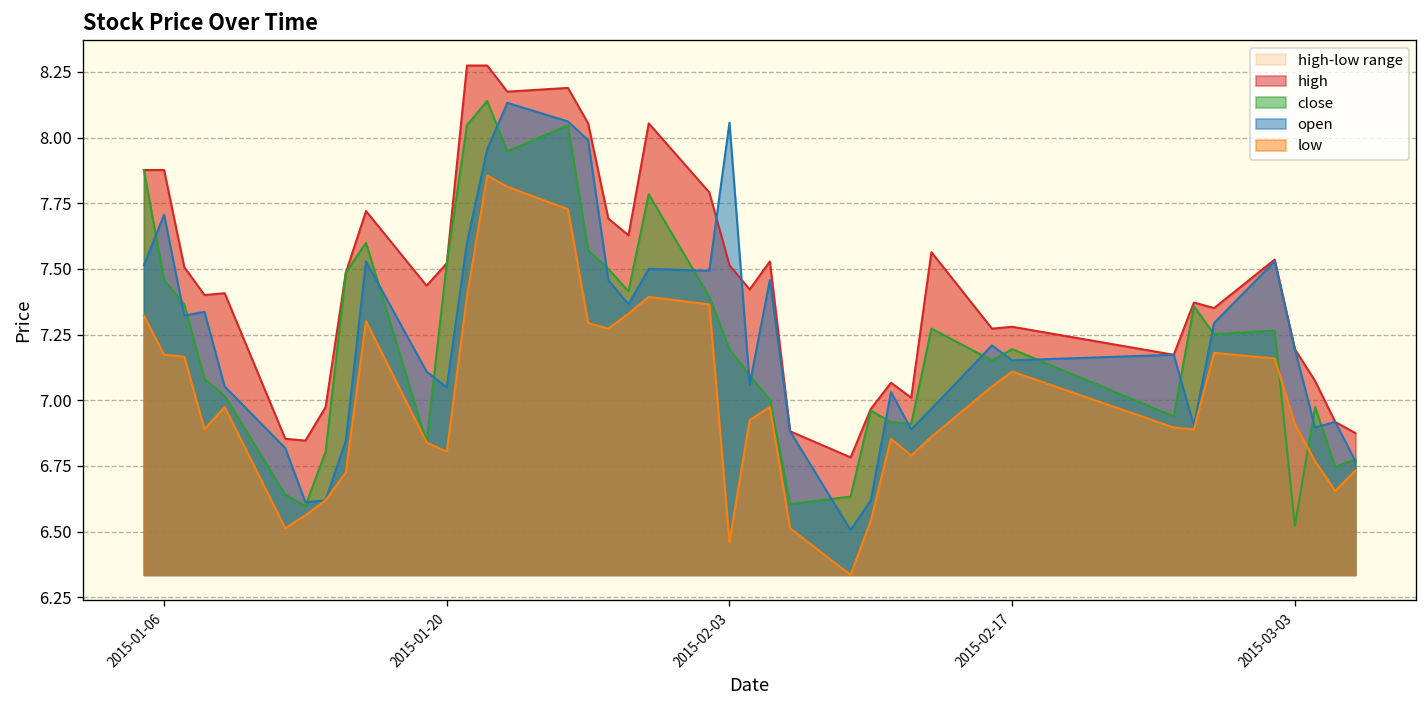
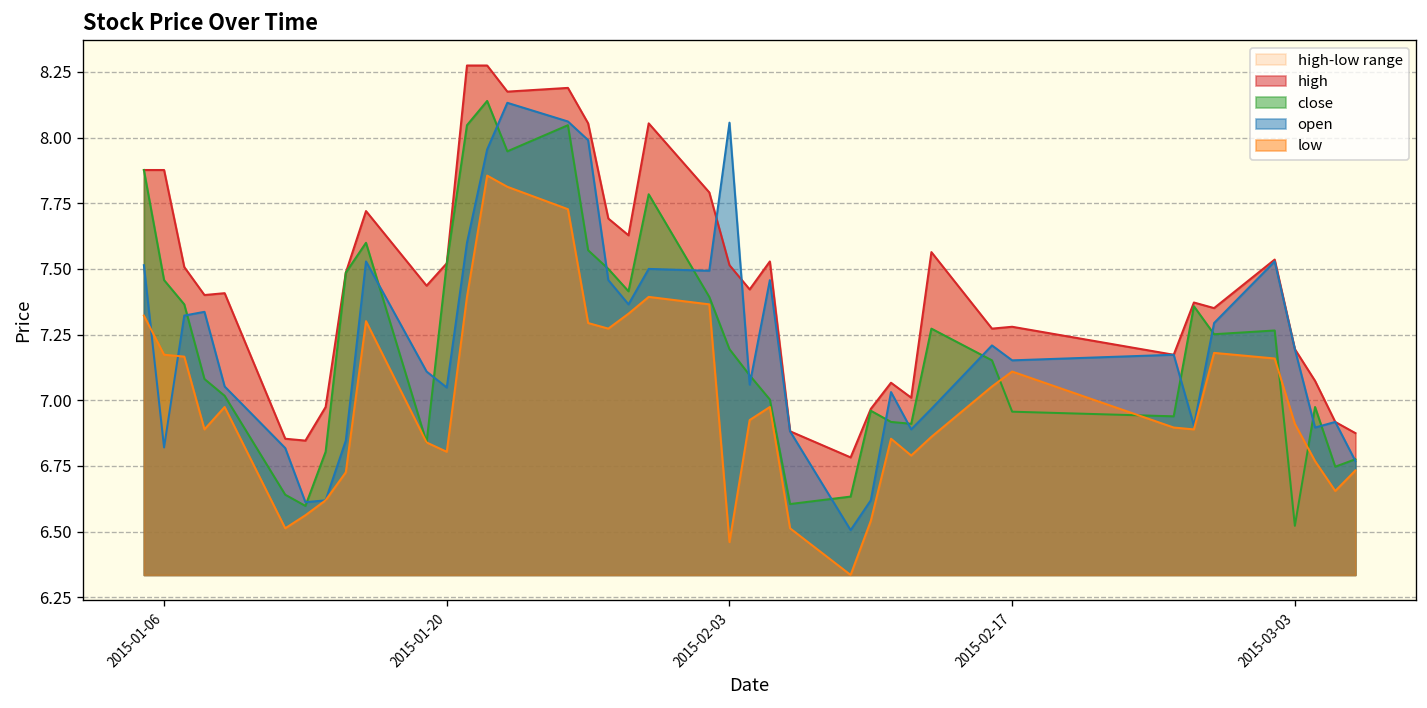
  {
    "high": {
      "2015-01-06": 7.88,
      "2015-02-03": 7.51,
      "2015-02-17": 7.28
    },
    "close": {
      "2015-01-06": 7.46,
      "2015-02-03": 7.19,
-     "2015-02-17": 7.19,
+     "2015-02-17": 6.96,
      "2015-03-03": 6.52
    },
    "open": {
-     "2015-01-06": 7.71,
+     "2015-01-06": 6.82,
      "2015-01-20": 7.05,
      "2015-02-03": 8.06,
      "2015-02-17": 7.15
    },
    "low": {
      "2015-01-06": 7.17,
      "2015-01-20": 6.80,
      "2015-02-03": 6.46,
      "2015-02-17": 7.11,
      "2015-03-03": 6.91
    }
  }
